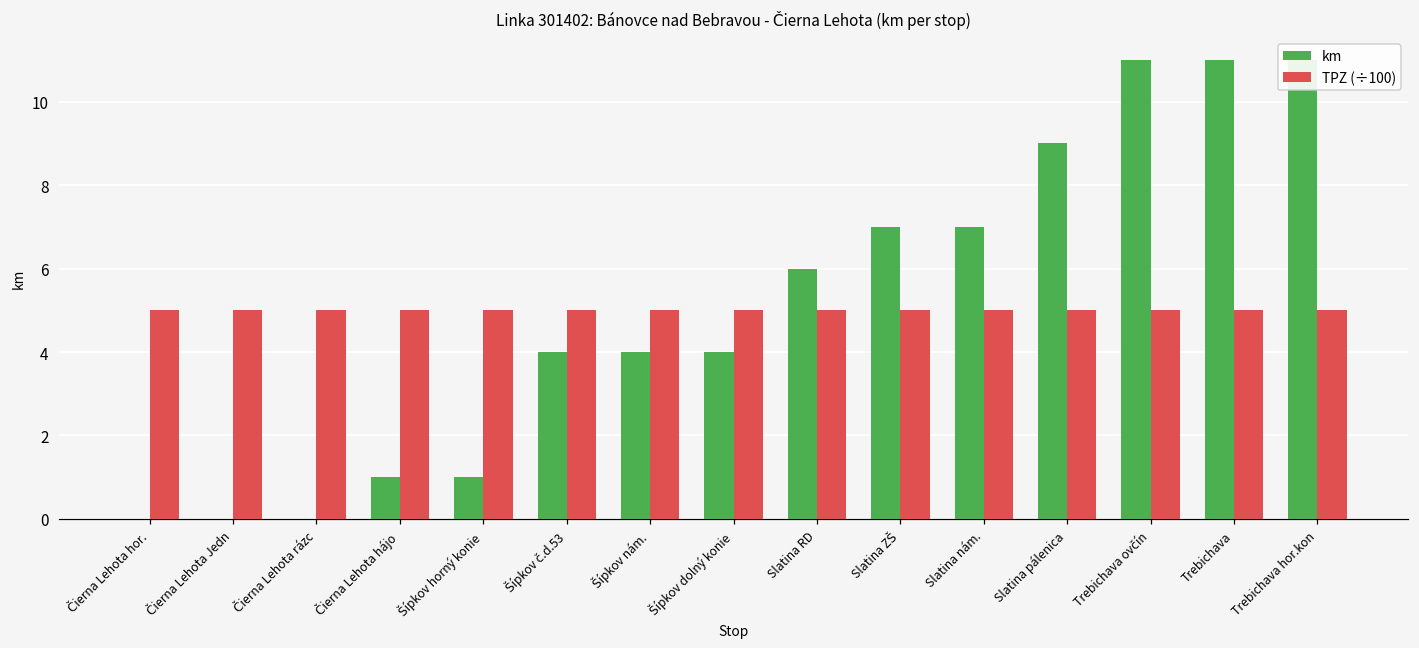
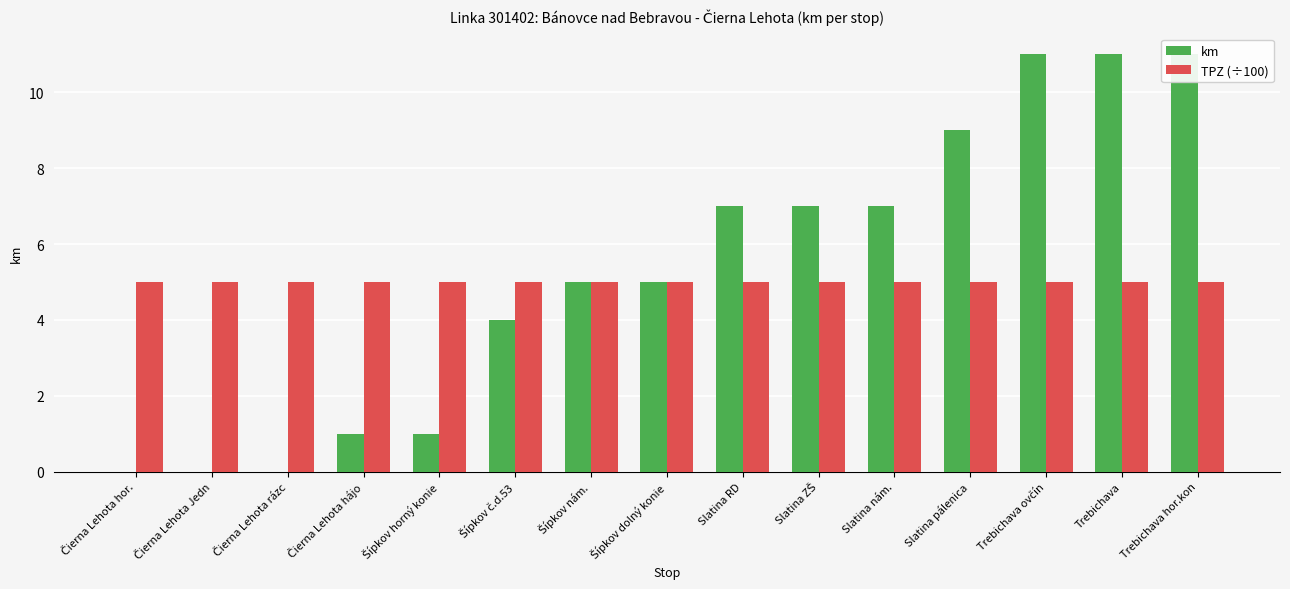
  {
    "km": {
      "Čierna Lehota hor.": 0,
      "Čierna Lehota Jedn": 0,
      "Čierna Lehota rázc": 0,
      "Čierna Lehota hájo": 1,
      "Šípkov horný konie": 1,
      "Šípkov č.d.53": 4,
-     "Šípkov nám.": 4,
-     "Šípkov dolný konie": 4,
-     "Slatina RD": 6,
+     "Šípkov nám.": 5,
+     "Šípkov dolný konie": 5,
+     "Slatina RD": 7,
      "Slatina ZŠ": 7,
      "Slatina nám.": 7,
      "Slatina pálenica": 9,
      "Trebichava ovčín": 11,
      "Trebichava": 11
    },
    "TPZ (÷100)": {
      "Čierna Lehota hor.": 5,
      "Čierna Lehota Jedn": 5,
      "Čierna Lehota rázc": 5,
      "Čierna Lehota hájo": 5,
      "Šípkov horný konie": 5,
      "Šípkov č.d.53": 5,
      "Šípkov nám.": 5,
      "Šípkov dolný konie": 5,
      "Slatina RD": 5,
      "Slatina ZŠ": 5,
      "Slatina nám.": 5,
      "Slatina pálenica": 5,
      "Trebichava ovčín": 5,
      "Trebichava": 5,
      "Trebichava hor.kon": 5
    }
  }
